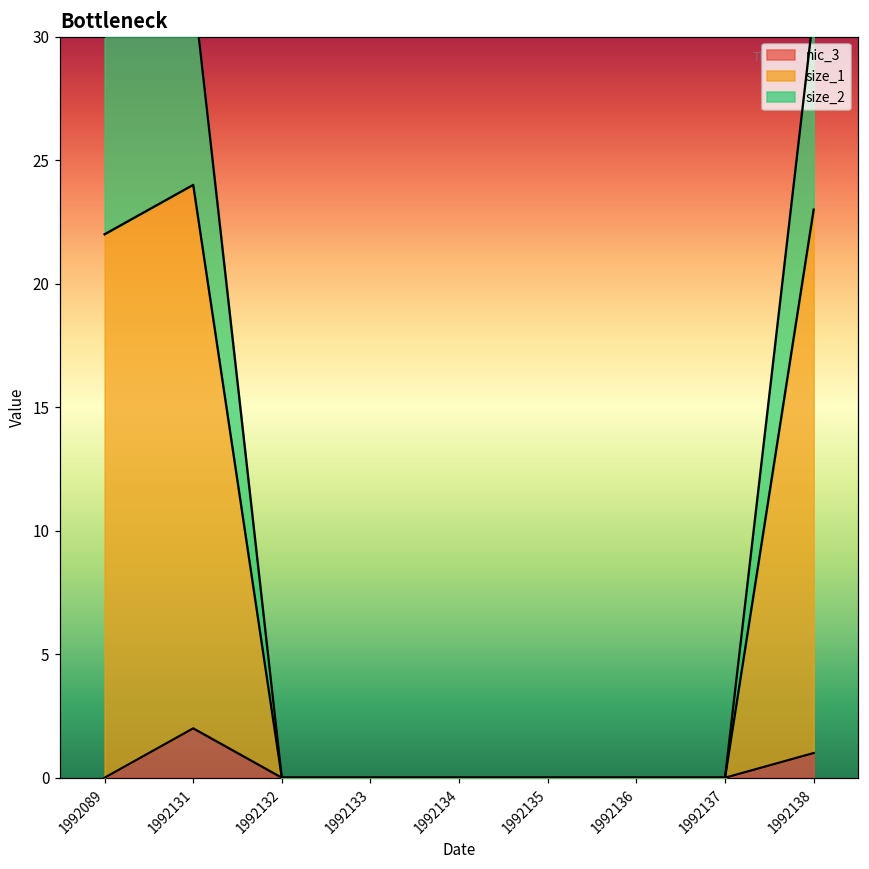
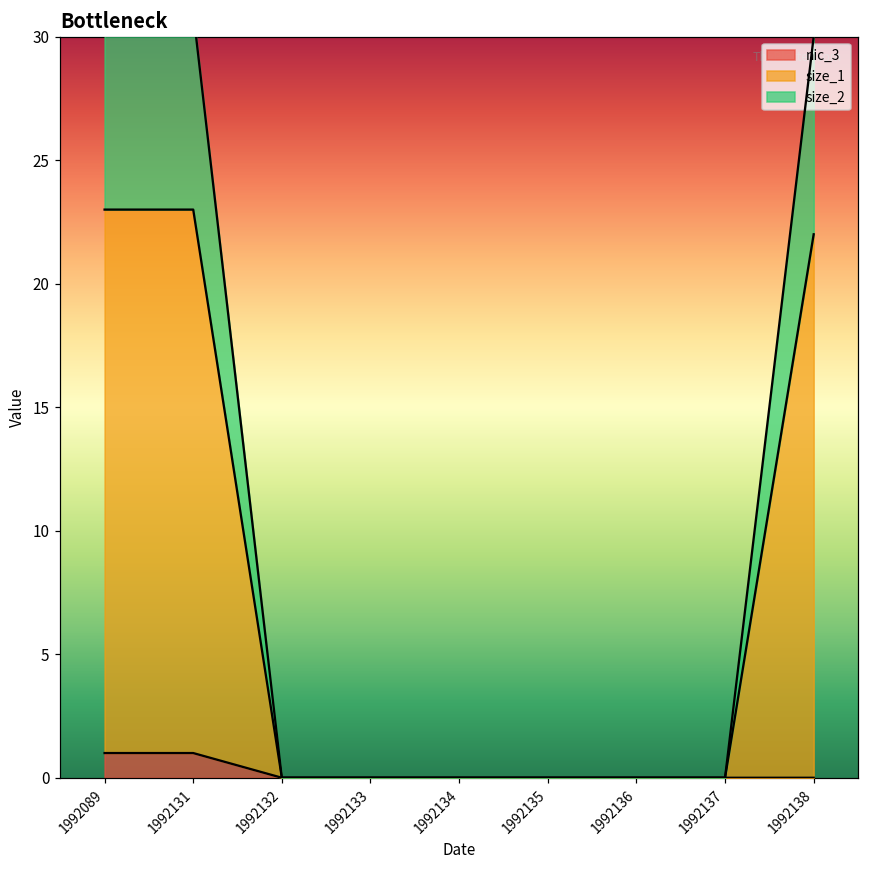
  {
    "nic_3": {
-     "1992089": 0,
-     "1992131": 2,
-     "1992138": 1
+     "1992089": 1,
+     "1992131": 1,
+     "1992138": 0
    },
    "size_1": {
      "1992089": 22,
      "1992131": 22,
      "1992138": 22
    }
  }
